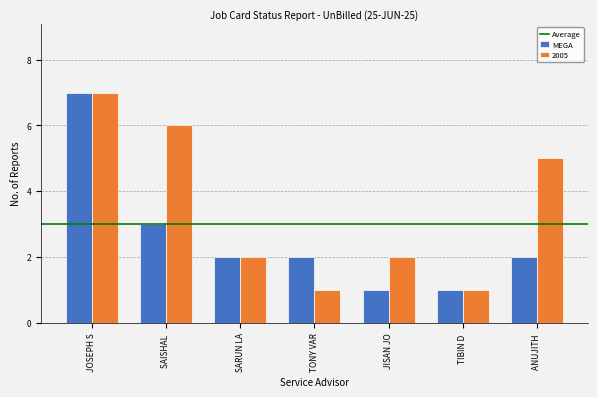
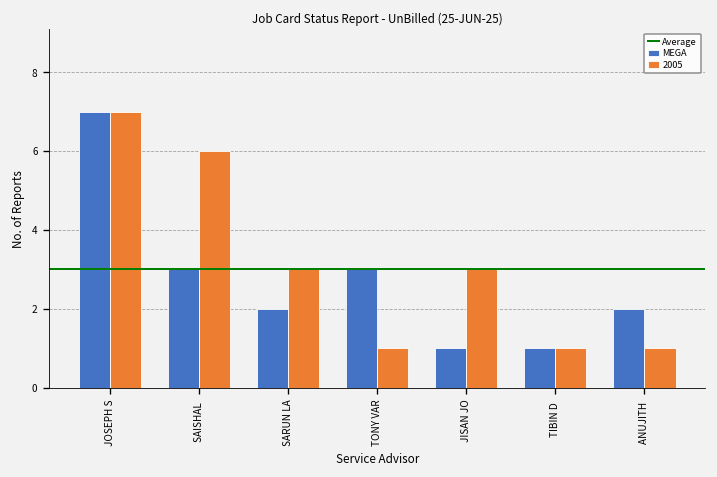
  {
    "MEGA": {
      "JOSEPH S": 7,
      "SAISHAL": 3,
      "SARUN LA": 2,
-     "TONY VAR": 2,
+     "TONY VAR": 3,
      "JISAN JO": 1,
      "TIBIN D": 1,
      "ANUJITH": 2
    },
    "2005": {
      "JOSEPH S": 7,
      "SAISHAL": 6,
-     "SARUN LA": 2,
+     "SARUN LA": 3,
      "TONY VAR": 1,
-     "JISAN JO": 2,
+     "JISAN JO": 3,
      "TIBIN D": 1,
-     "ANUJITH": 5
+     "ANUJITH": 1
    }
  }
